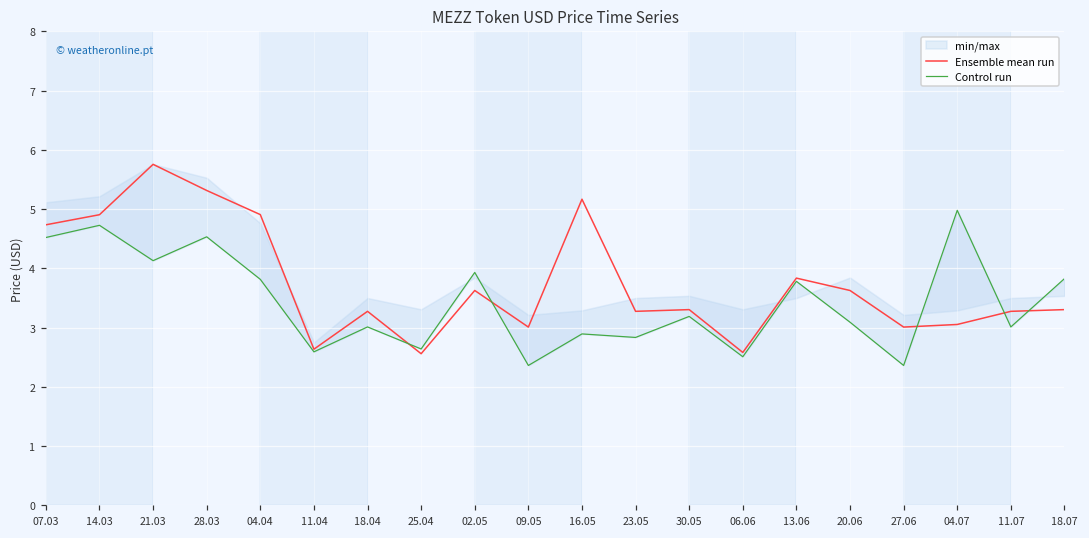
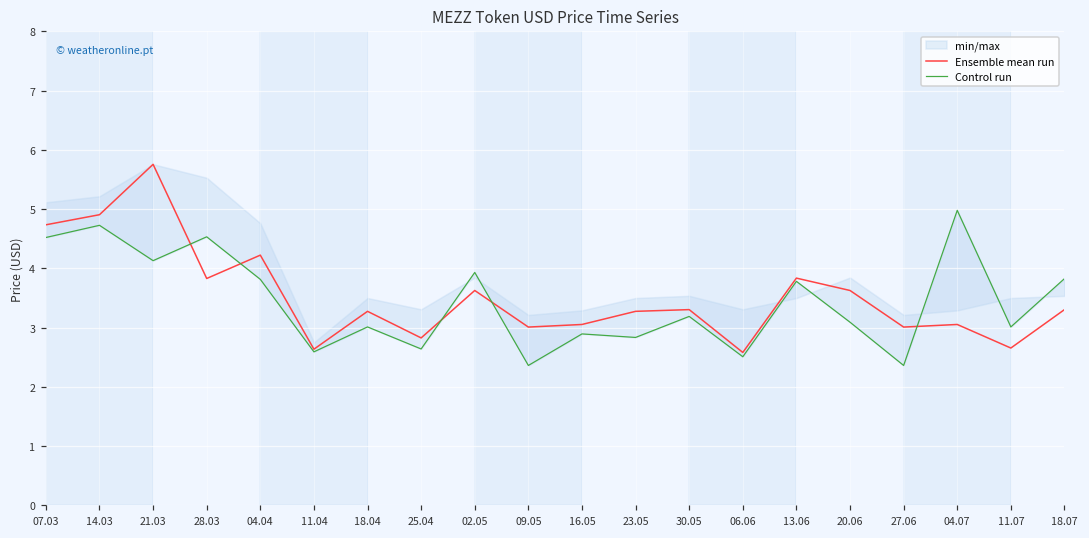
  {
    "Ensemble mean run": {
      "07.03": 4.7,
      "14.03": 4.9,
-     "28.03": 5.3,
-     "04.04": 4.9,
+     "28.03": 3.8,
+     "04.04": 4.2,
      "18.04": 3.3,
-     "25.04": 2.6,
+     "25.04": 2.8,
      "02.05": 3.6,
      "09.05": 3.0,
-     "16.05": 5.2,
+     "16.05": 3.1,
      "23.05": 3.3,
      "30.05": 3.3,
      "06.06": 2.6,
      "13.06": 3.8,
      "20.06": 3.6,
      "27.06": 3.0,
      "04.07": 3.1,
-     "11.07": 3.3,
+     "11.07": 2.7,
      "18.07": 3.3
    },
    "Control run": {
      "07.03": 4.5,
      "14.03": 4.7,
      "21.03": 4.1,
      "28.03": 4.5,
      "04.04": 3.8,
      "18.04": 3.0,
      "25.04": 2.6,
      "09.05": 2.4,
      "16.05": 2.9,
      "23.05": 2.8,
      "30.05": 3.2,
      "06.06": 2.5,
      "20.06": 3.1,
      "27.06": 2.4,
      "11.07": 3.0
    }
  }
